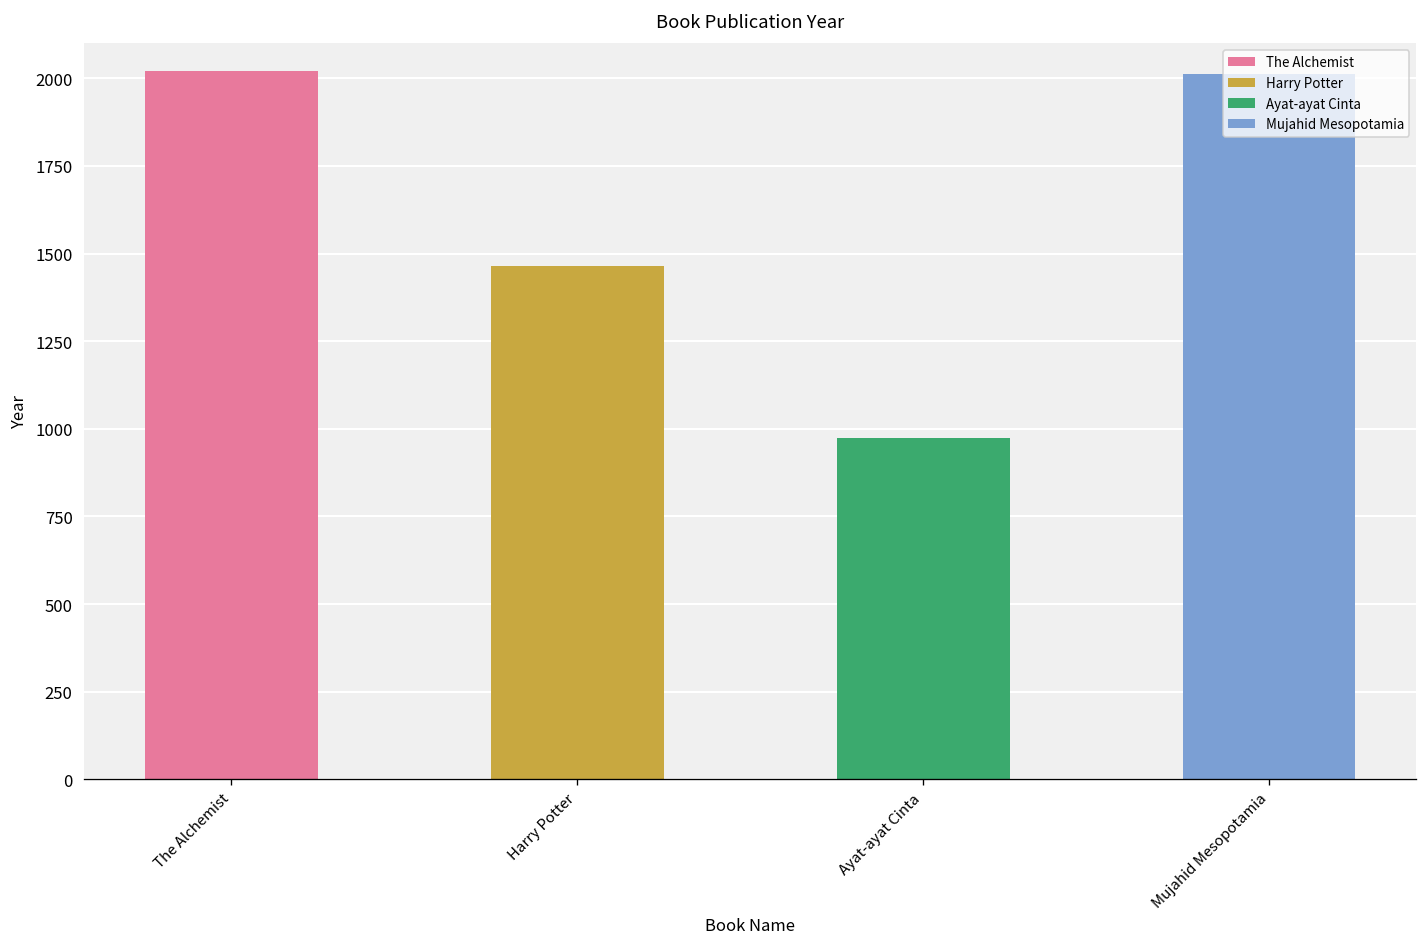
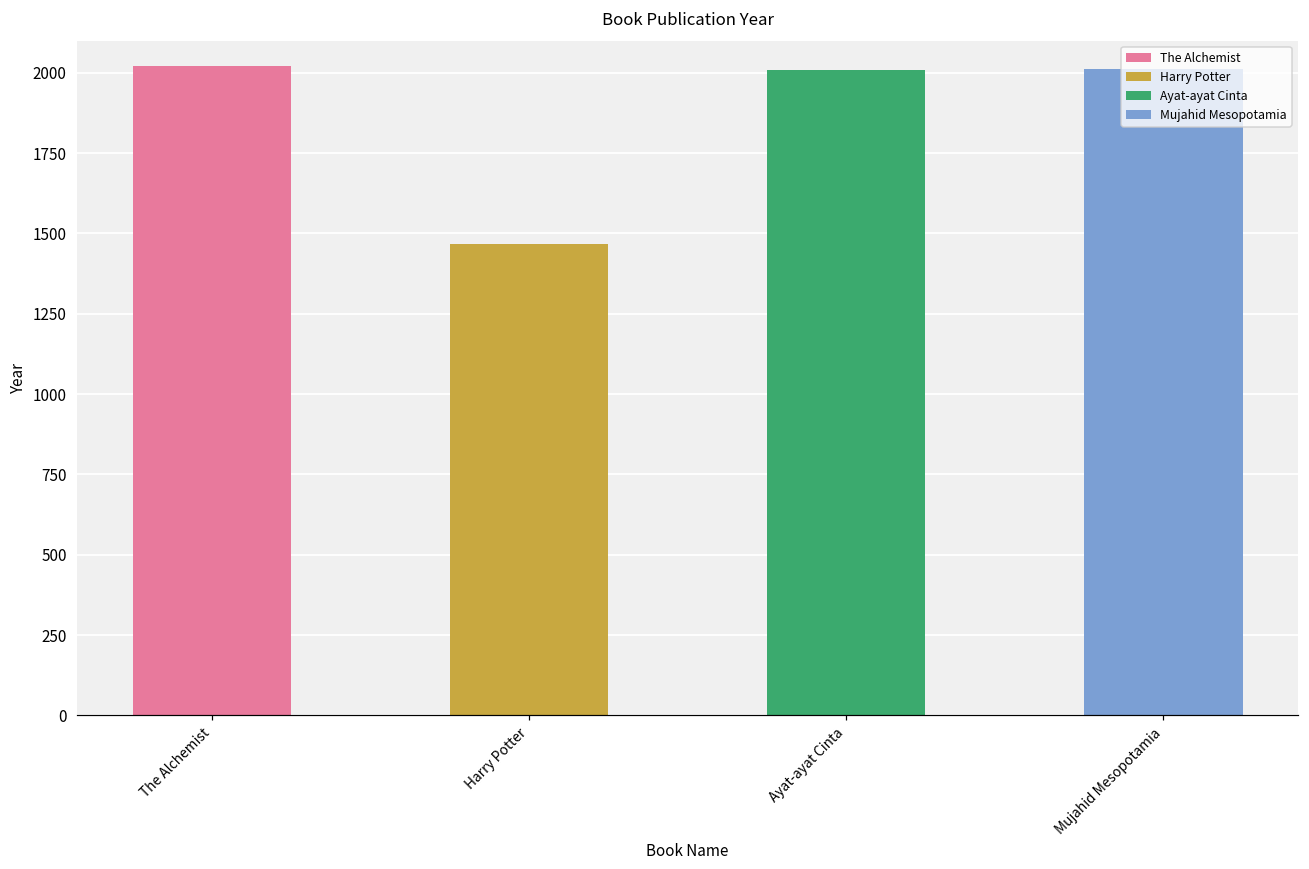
  {
    "The Alchemist": 2020,
    "Harry Potter": 1470,
-   "Ayat-ayat Cinta": 980
+   "Ayat-ayat Cinta": 2010
  }
